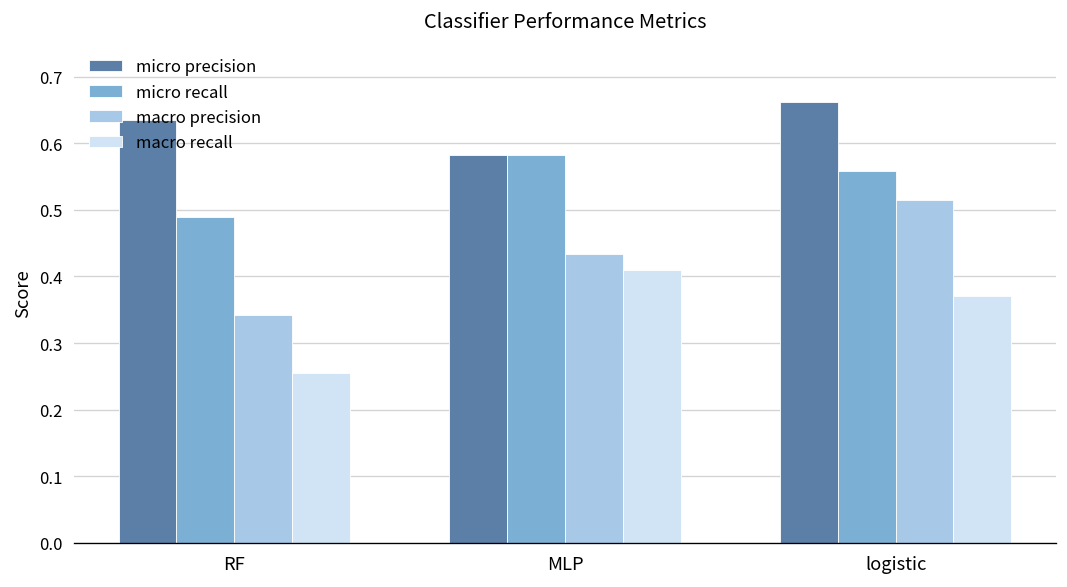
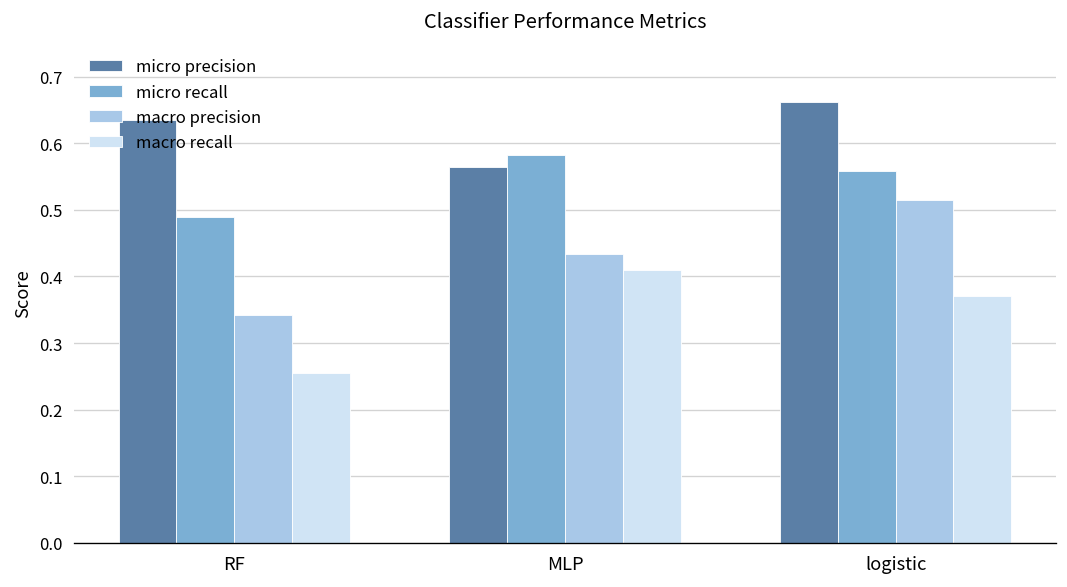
  {
    "micro precision": {
      "RF": 0.63,
-     "MLP": 0.58,
+     "MLP": 0.56,
      "logistic": 0.66
    }
  }
